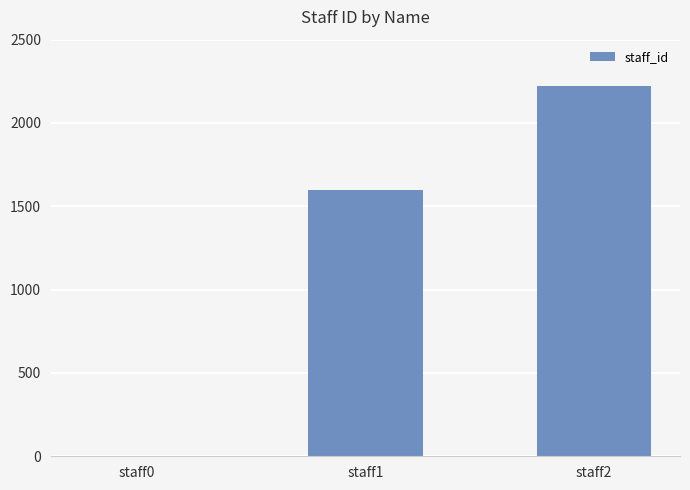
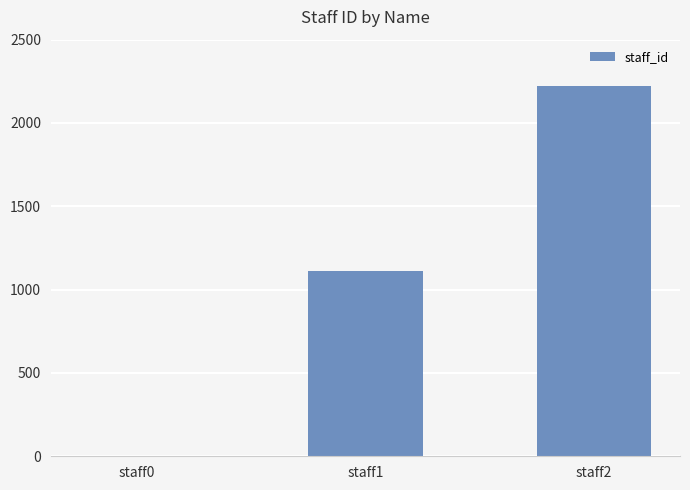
  {
    "staff0": 0,
-   "staff1": 1600,
+   "staff1": 1110,
    "staff2": 2220
  }
